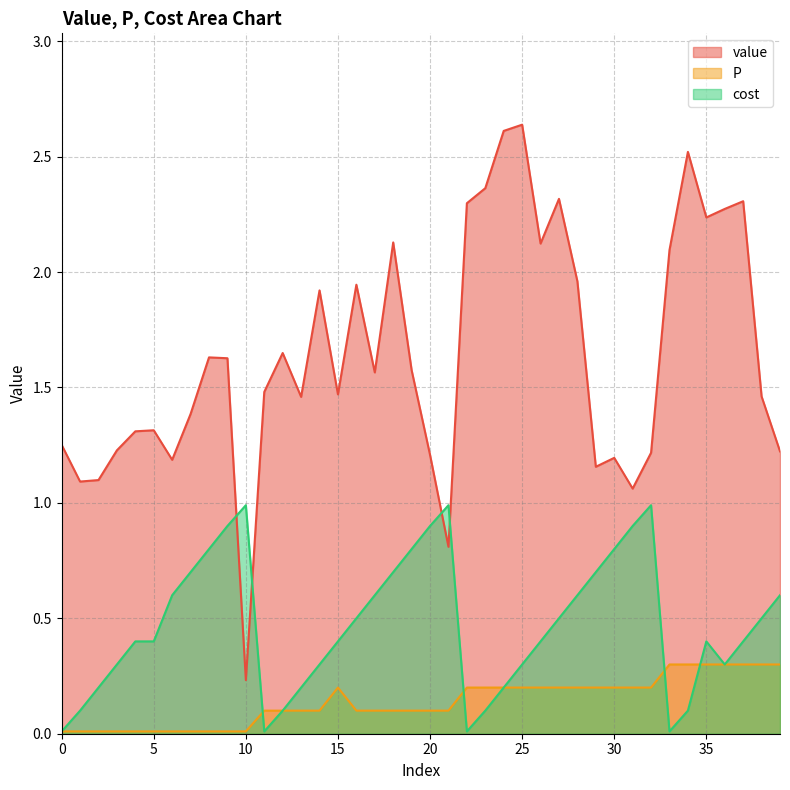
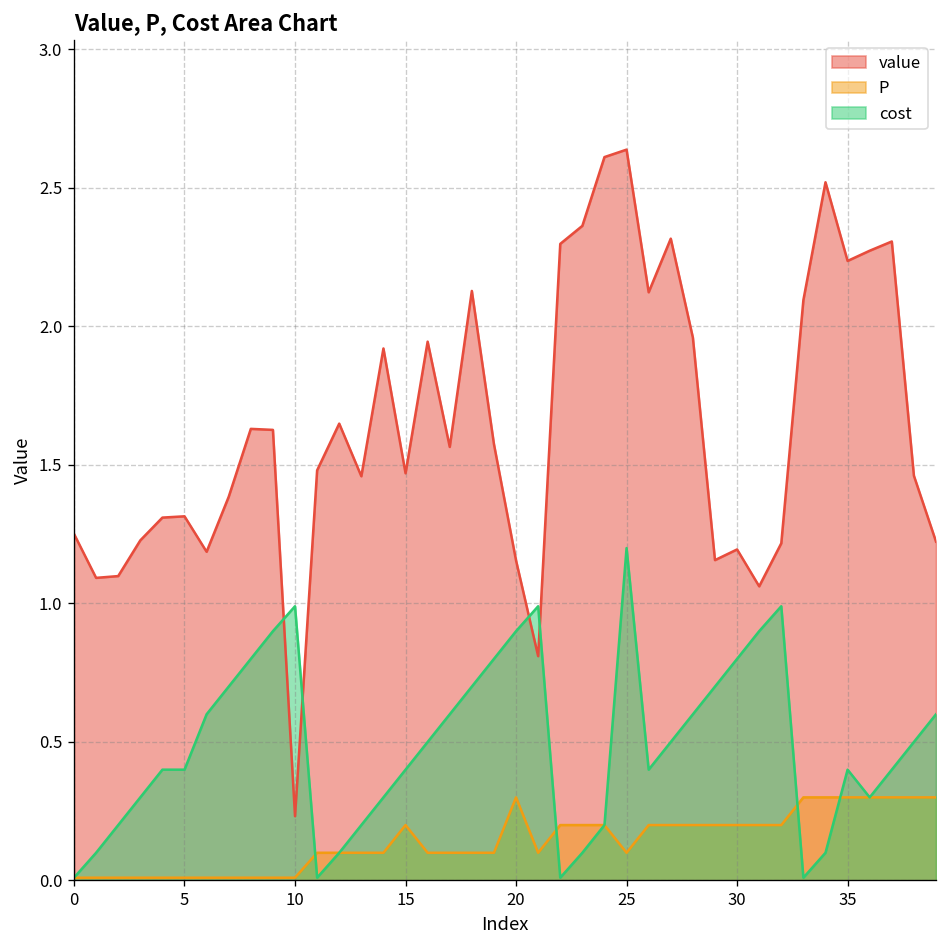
  {
    "value": {
      "0": 1.25,
      "5": 1.31,
      "10": 0.23,
      "15": 1.47,
-     "20": 1.21,
+     "20": 1.16,
      "25": 2.64,
      "30": 1.20,
      "35": 2.24
    },
    "P": {
      "5": 0.0,
      "10": 0.0,
      "15": 0.2,
-     "20": 0.1,
-     "25": 0.2,
+     "20": 0.3,
+     "25": 0.1,
      "30": 0.2,
      "35": 0.3
    },
    "cost": {
      "5": 0.4,
      "10": 1.0,
      "15": 0.4,
      "20": 0.9,
-     "25": 0.3,
+     "25": 1.2,
      "30": 0.8,
      "35": 0.4
    }
  }
